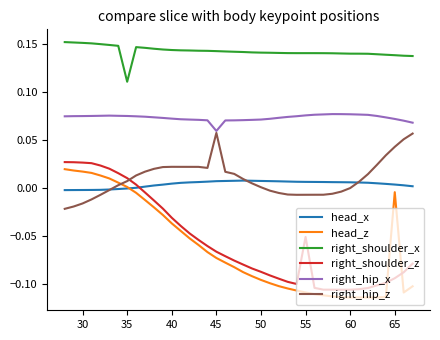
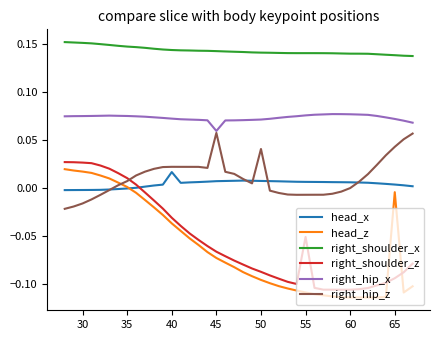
  {
    "head_x": {
      "30": 0.00,
-     "40": 0.00,
+     "40": 0.02,
      "45": 0.01,
      "50": 0.01,
      "55": 0.01,
      "60": 0.01,
      "65": 0.00
    },
    "head_z": {
      "30": 0.02,
      "40": -0.04,
      "45": -0.07,
      "50": -0.10,
      "65": 0.00
    },
    "right_shoulder_x": {
      "30": 0.15,
-     "35": 0.11,
+     "35": 0.15,
      "40": 0.14,
      "45": 0.14,
      "50": 0.14,
      "55": 0.14,
      "60": 0.14,
      "65": 0.14
    },
    "right_shoulder_z": {
      "30": 0.03,
      "35": 0.01,
      "40": -0.03,
      "45": -0.07,
      "50": -0.09
    },
    "right_hip_x": {
      "30": 0.07,
      "35": 0.07,
      "40": 0.07,
      "50": 0.07,
      "55": 0.08,
      "60": 0.08,
      "65": 0.07
    },
    "right_hip_z": {
      "30": -0.02,
      "35": 0.01,
      "40": 0.02,
-     "50": 0.00,
+     "50": 0.04,
      "55": -0.01,
      "60": 0.00,
      "65": 0.04
    }
  }
